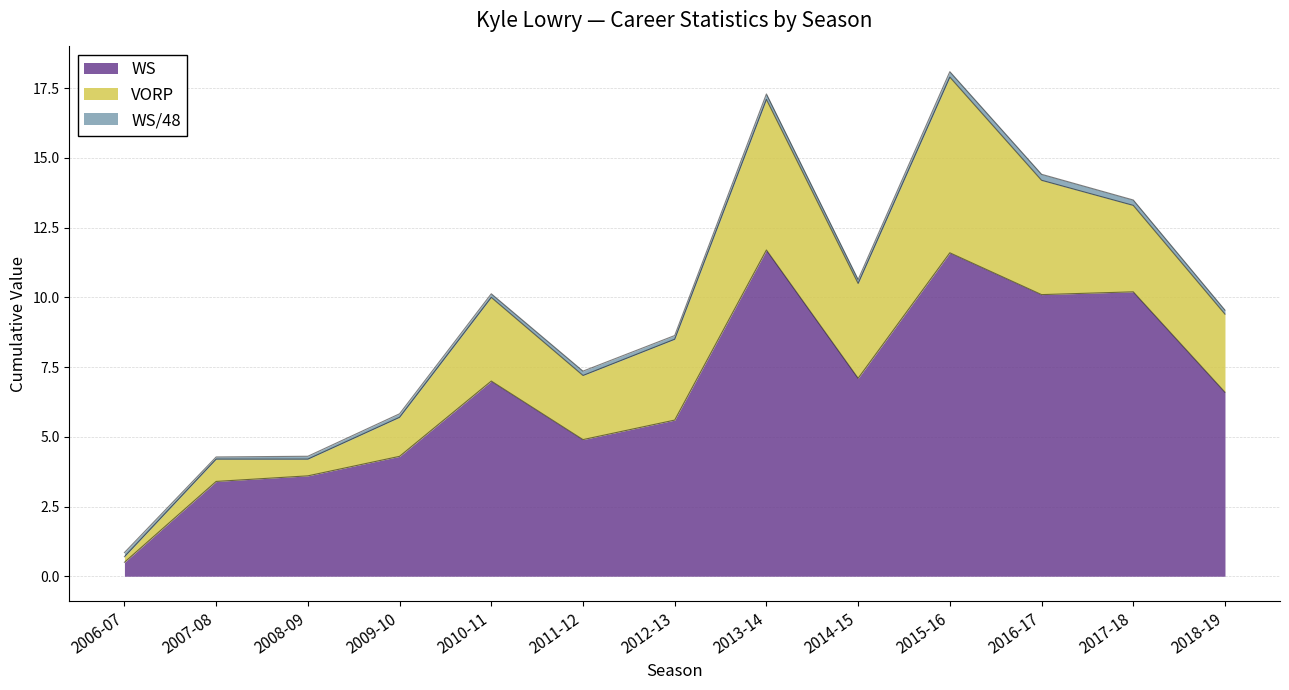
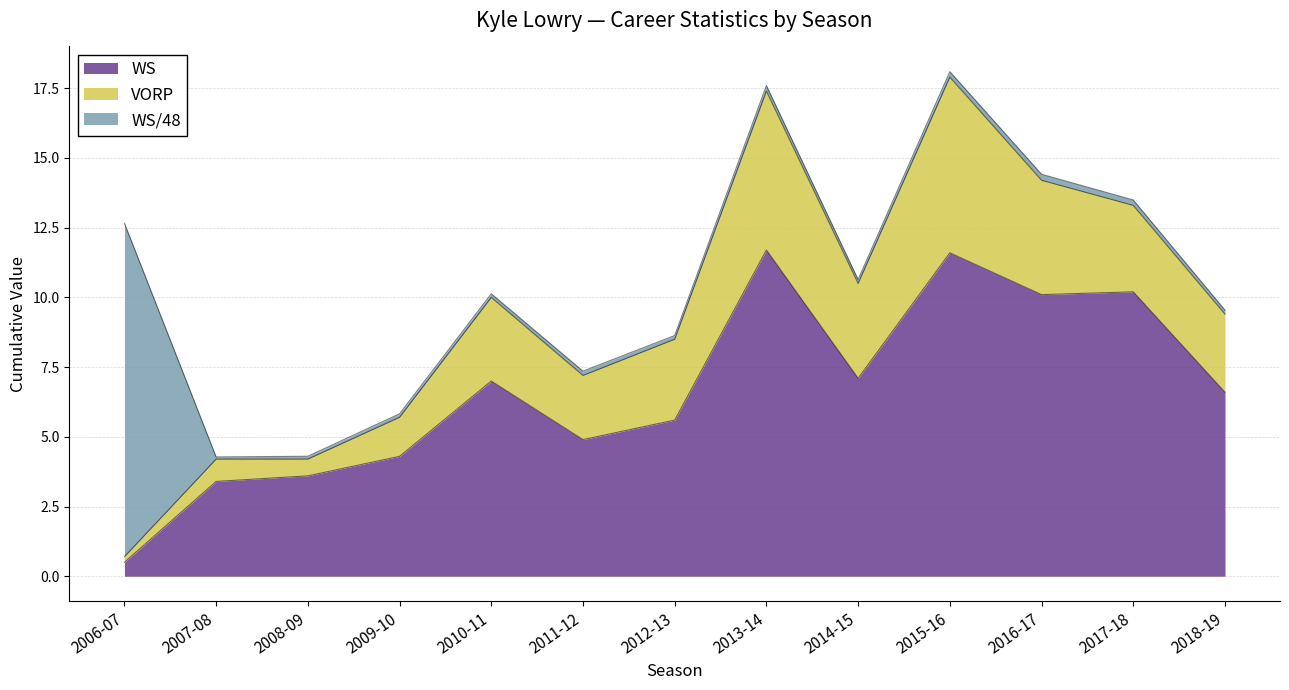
  {
    "WS": {
      "2006-07": 0.5,
      "2007-08": 3.4,
      "2008-09": 3.6,
      "2009-10": 4.3,
      "2010-11": 7.0,
      "2011-12": 4.9,
      "2012-13": 5.6,
      "2013-14": 11.7,
      "2014-15": 7.1,
      "2015-16": 11.6,
      "2016-17": 10.1,
      "2017-18": 10.2,
      "2018-19": 6.6
    },
    "VORP": {
      "2006-07": 0.2,
      "2008-09": 0.6,
      "2009-10": 1.4,
      "2010-11": 3.0,
      "2011-12": 2.3,
      "2012-13": 2.9,
-     "2013-14": 5.4,
+     "2013-14": 5.7,
      "2014-15": 3.4,
      "2015-16": 6.3,
      "2016-17": 4.1,
      "2017-18": 3.1,
      "2018-19": 2.8
    },
    "WS/48": {
-     "2006-07": 0.1,
+     "2006-07": 12.0,
      "2008-09": 0.1,
      "2009-10": 0.1,
      "2010-11": 0.1,
      "2011-12": 0.2,
      "2012-13": 0.1,
      "2013-14": 0.2,
      "2014-15": 0.1,
      "2015-16": 0.2,
      "2016-17": 0.2,
      "2017-18": 0.2,
      "2018-19": 0.1
    }
  }
